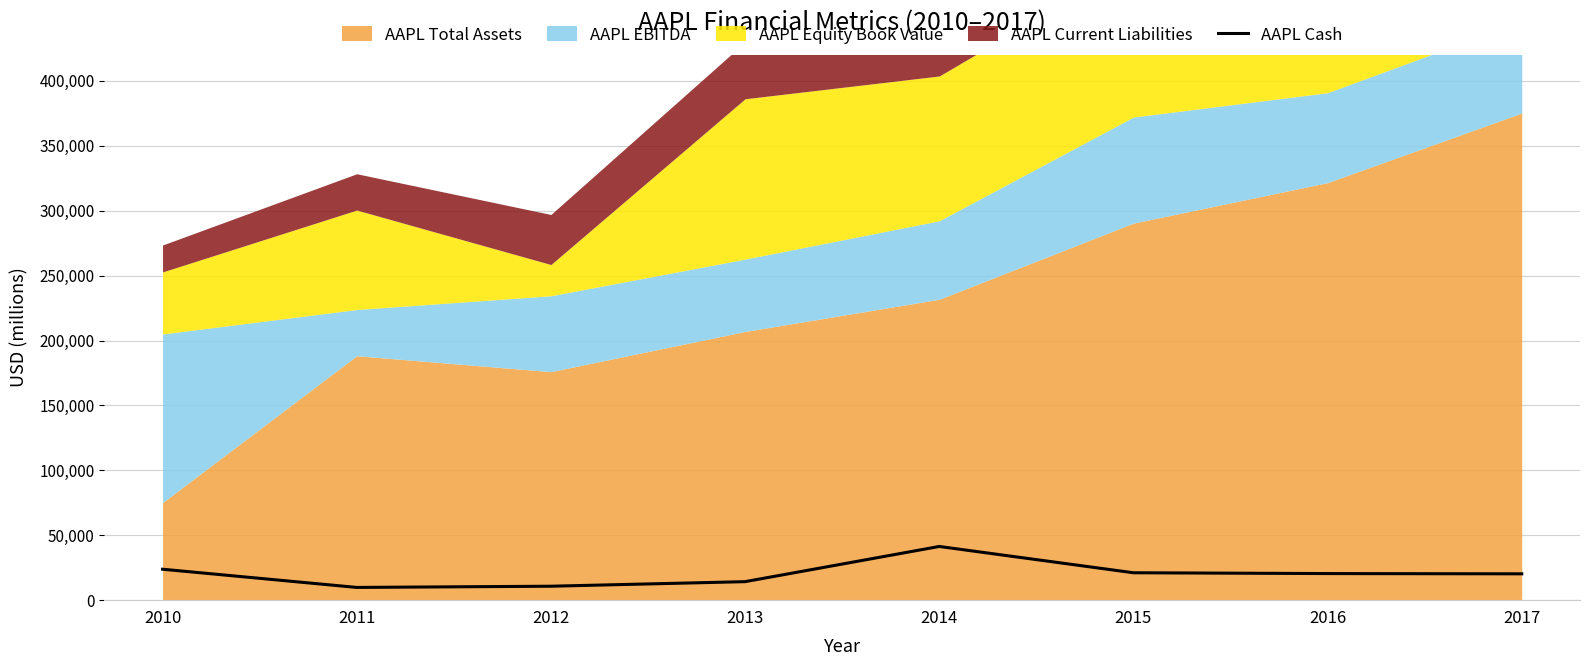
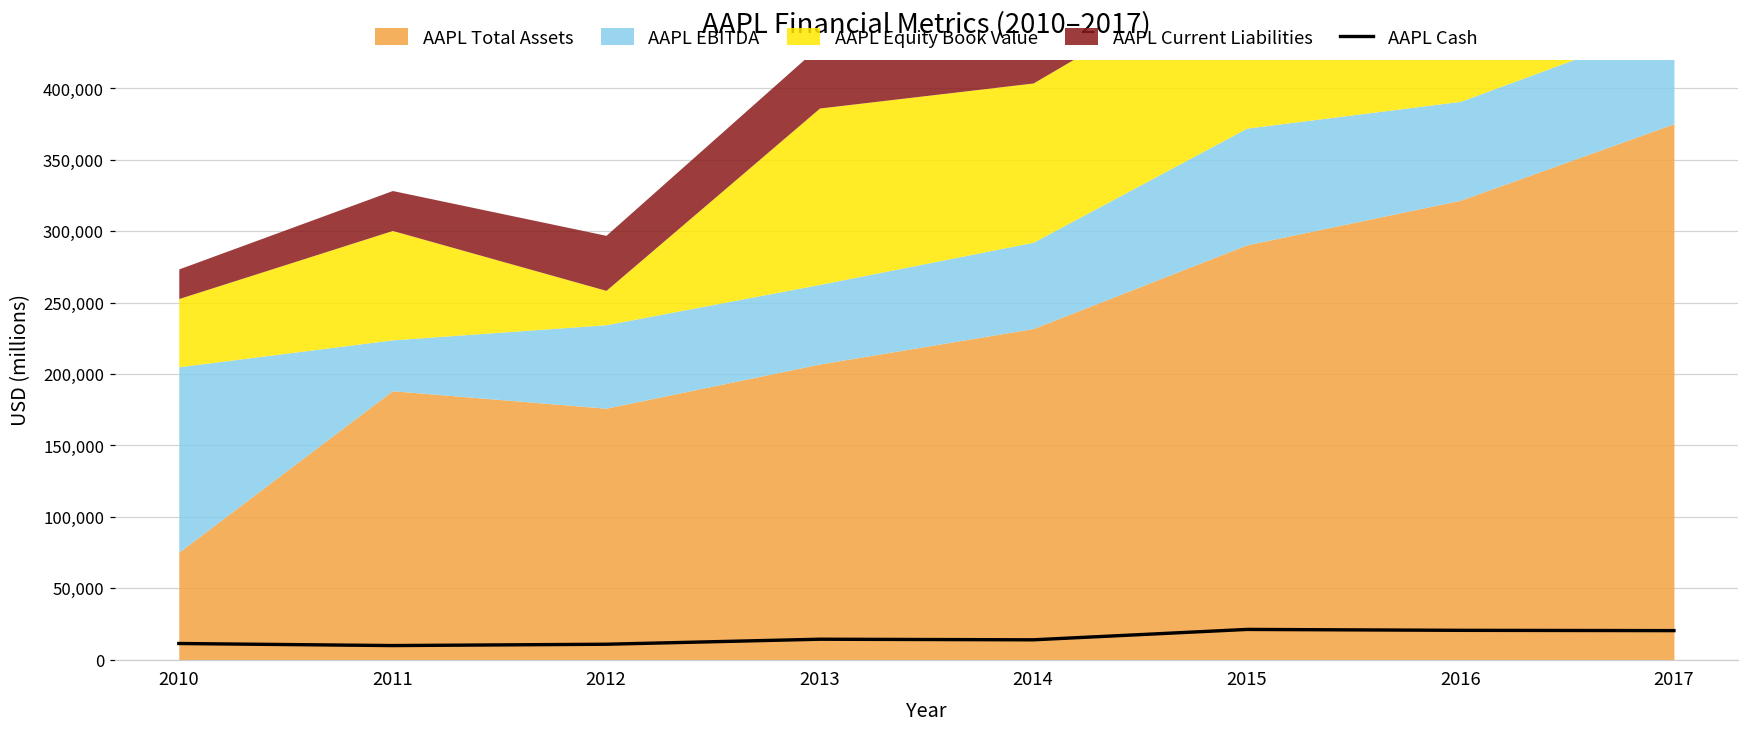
  {
    "AAPL Cash": {
-     "2010": "24,000",
+     "2010": "11,000",
      "2011": "10,000",
      "2012": "11,000",
      "2013": "14,000",
-     "2014": "41,000",
+     "2014": "14,000",
      "2015": "21,000",
      "2016": "20,000",
      "2017": "20,000"
    },
    "AAPL Total Assets": {
      "2010": "75,000",
      "2011": "188,000",
      "2012": "176,000",
      "2013": "207,000",
      "2014": "232,000",
      "2015": "290,000",
      "2016": "322,000",
      "2017": "375,000"
    },
    "AAPL EBITDA": {
      "2010": "130,000",
      "2011": "36,000",
      "2012": "58,000",
      "2013": "56,000",
      "2014": "60,000",
      "2015": "82,000",
      "2016": "69,000"
    },
    "AAPL Equity Book Value": {
      "2010": "48,000",
      "2011": "77,000",
      "2012": "24,000",
      "2013": "124,000",
      "2014": "112,000"
    },
    "AAPL Current Liabilities": {
      "2010": "21,000",
      "2011": "28,000",
      "2012": "39,000"
    }
  }
